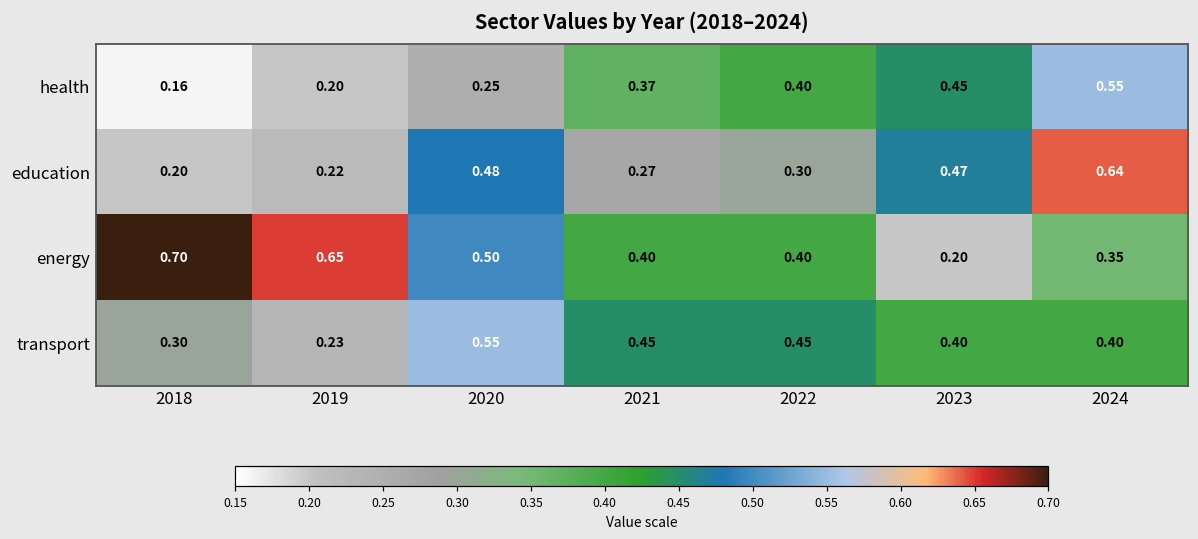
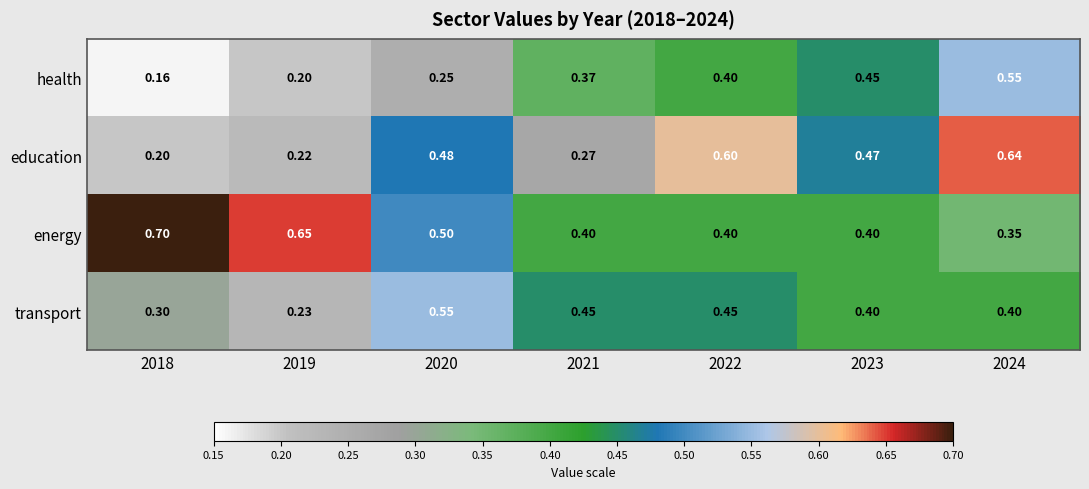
  {
    "health": {
      "2018": 0.16,
      "2019": 0.20,
      "2020": 0.25,
      "2021": 0.37,
      "2022": 0.40,
      "2023": 0.45,
      "2024": 0.55
    },
    "education": {
      "2018": 0.20,
      "2019": 0.22,
      "2020": 0.48,
      "2021": 0.27,
-     "2022": 0.30,
+     "2022": 0.60,
      "2023": 0.47,
      "2024": 0.64
    },
    "energy": {
      "2018": 0.70,
      "2019": 0.65,
      "2020": 0.50,
      "2021": 0.40,
      "2022": 0.40,
-     "2023": 0.20,
+     "2023": 0.40,
      "2024": 0.35
    },
    "transport": {
      "2018": 0.30,
      "2019": 0.23,
      "2020": 0.55,
      "2021": 0.45,
      "2022": 0.45,
      "2023": 0.40,
      "2024": 0.40
    }
  }
